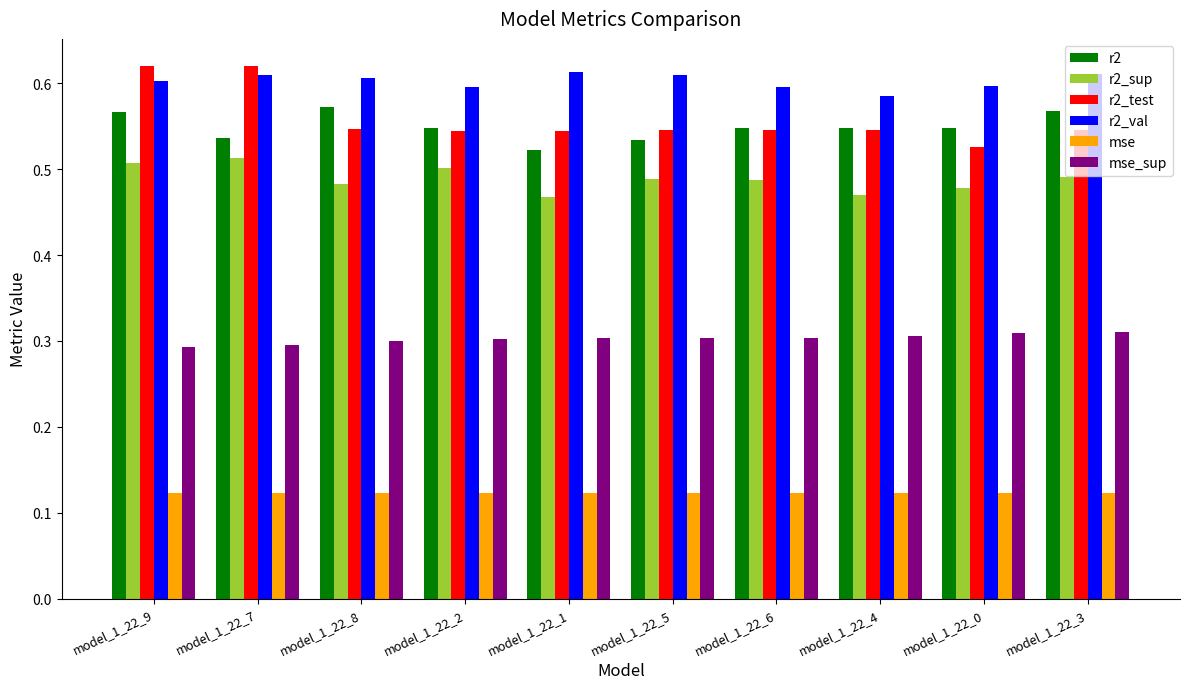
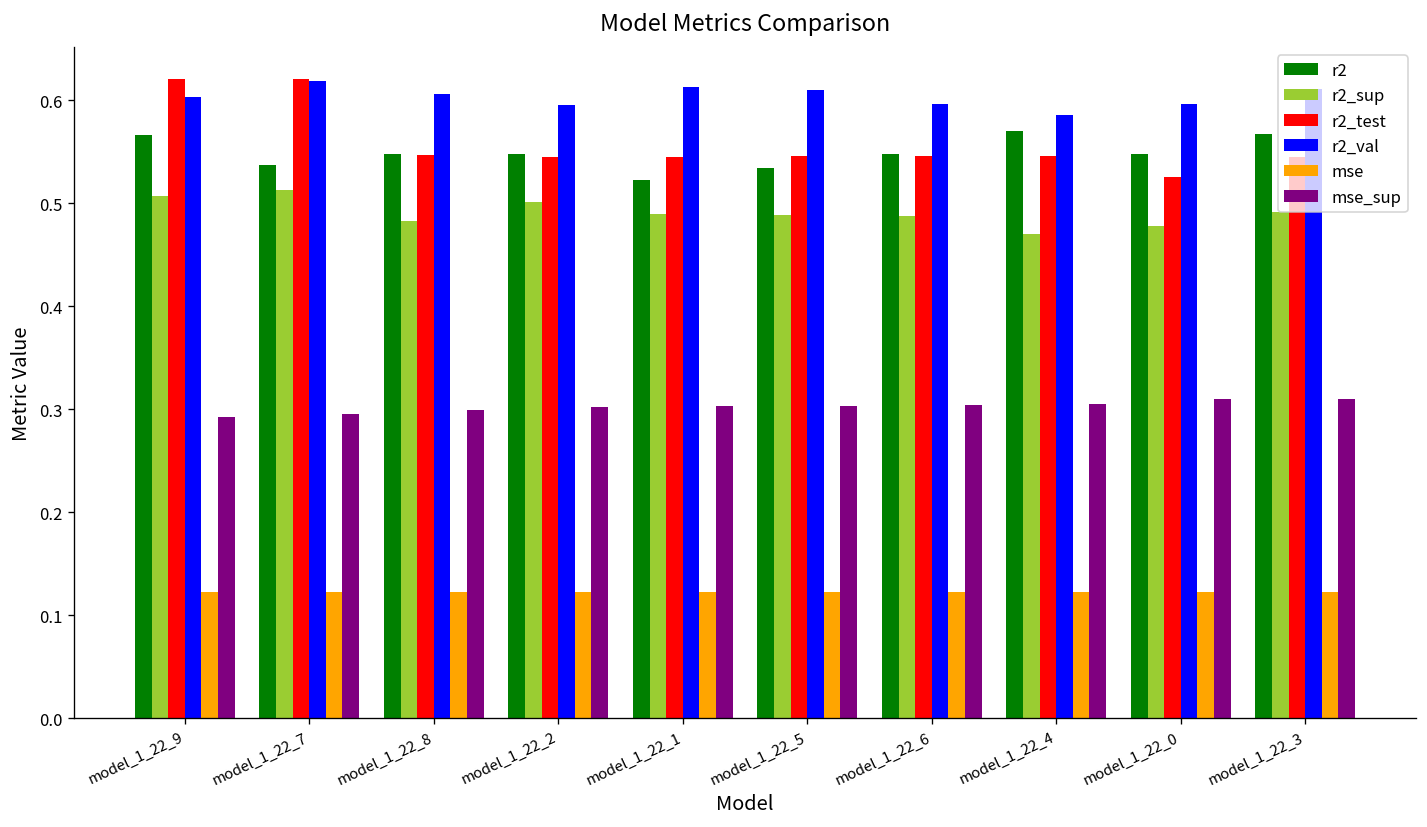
  {
    "r2": {
      "model_1_22_9": 0.57,
      "model_1_22_7": 0.54,
-     "model_1_22_8": 0.57,
+     "model_1_22_8": 0.55,
      "model_1_22_2": 0.55,
      "model_1_22_1": 0.52,
      "model_1_22_5": 0.53,
      "model_1_22_6": 0.55,
-     "model_1_22_4": 0.55,
+     "model_1_22_4": 0.57,
      "model_1_22_0": 0.55,
      "model_1_22_3": 0.57
    },
    "r2_sup": {
      "model_1_22_9": 0.51,
      "model_1_22_7": 0.51,
      "model_1_22_8": 0.48,
      "model_1_22_2": 0.50,
-     "model_1_22_1": 0.47,
+     "model_1_22_1": 0.49,
      "model_1_22_5": 0.49,
      "model_1_22_6": 0.49,
      "model_1_22_4": 0.47,
      "model_1_22_0": 0.48,
      "model_1_22_3": 0.49
    },
    "r2_test": {
      "model_1_22_9": 0.62,
      "model_1_22_7": 0.62,
      "model_1_22_8": 0.55,
      "model_1_22_2": 0.55,
      "model_1_22_1": 0.54,
      "model_1_22_5": 0.55,
      "model_1_22_6": 0.55,
      "model_1_22_4": 0.55,
      "model_1_22_0": 0.53
    },
    "r2_val": {
      "model_1_22_9": 0.60,
-     "model_1_22_7": 0.61,
+     "model_1_22_7": 0.62,
      "model_1_22_8": 0.61,
      "model_1_22_2": 0.60,
      "model_1_22_1": 0.61,
      "model_1_22_5": 0.61,
      "model_1_22_6": 0.60,
      "model_1_22_4": 0.59,
      "model_1_22_0": 0.60
    },
    "mse": {
      "model_1_22_9": 0.12,
      "model_1_22_7": 0.12,
      "model_1_22_8": 0.12,
      "model_1_22_2": 0.12,
      "model_1_22_1": 0.12,
      "model_1_22_5": 0.12,
      "model_1_22_6": 0.12,
      "model_1_22_4": 0.12,
      "model_1_22_0": 0.12,
      "model_1_22_3": 0.12
    },
    "mse_sup": {
      "model_1_22_9": 0.29,
      "model_1_22_7": 0.30,
      "model_1_22_8": 0.30,
      "model_1_22_2": 0.30,
      "model_1_22_1": 0.30,
      "model_1_22_5": 0.30,
      "model_1_22_6": 0.30,
      "model_1_22_4": 0.31,
      "model_1_22_0": 0.31,
      "model_1_22_3": 0.31
    }
  }
